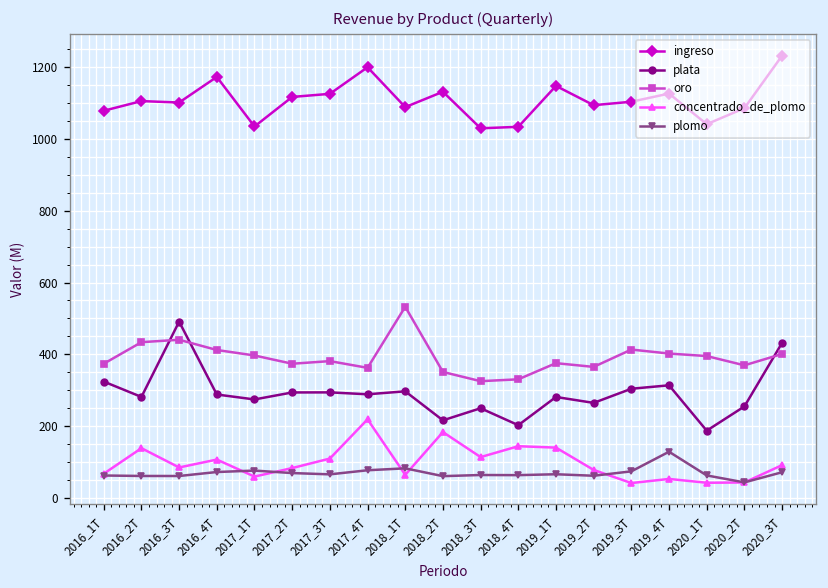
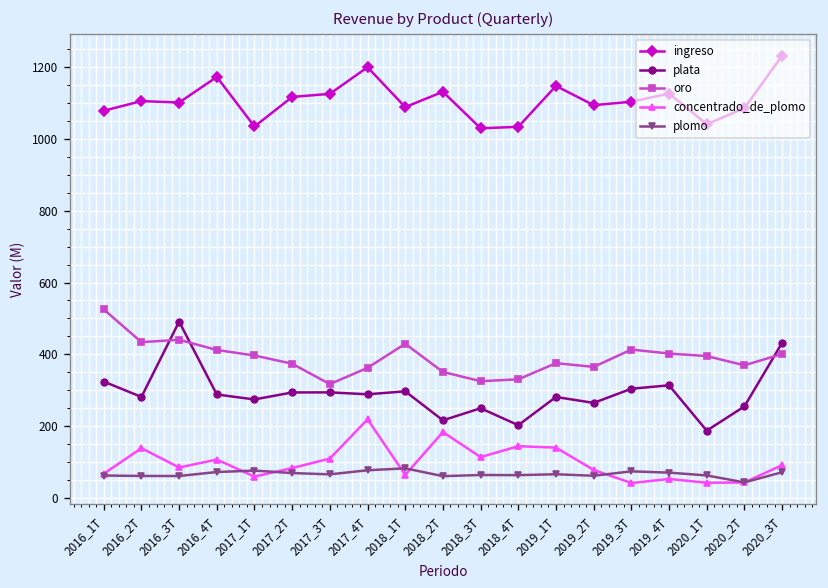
  {
    "ingreso": {
      "2016_1T": 1080,
      "2016_2T": 1110,
      "2016_3T": 1100,
      "2016_4T": 1170,
      "2017_1T": 1030,
      "2017_2T": 1120,
      "2017_3T": 1130,
      "2017_4T": 1200,
      "2018_1T": 1090,
      "2018_2T": 1130,
      "2018_3T": 1030,
      "2018_4T": 1030,
      "2019_1T": 1150,
      "2019_2T": 1090,
      "2019_3T": 1100
    },
    "plata": {
      "2016_1T": 320,
      "2016_2T": 280,
      "2016_3T": 490,
      "2016_4T": 290,
      "2017_1T": 270,
      "2017_2T": 290,
      "2017_3T": 290,
      "2017_4T": 290,
      "2018_1T": 300,
      "2018_2T": 220,
      "2018_3T": 250,
      "2018_4T": 200,
      "2019_1T": 280,
      "2019_2T": 260,
      "2019_3T": 300,
      "2019_4T": 310,
      "2020_1T": 190,
      "2020_2T": 250,
      "2020_3T": 430
    },
    "oro": {
-     "2016_1T": 370,
+     "2016_1T": 530,
      "2016_2T": 430,
      "2016_3T": 440,
      "2016_4T": 410,
      "2017_1T": 400,
      "2017_2T": 370,
-     "2017_3T": 380,
+     "2017_3T": 320,
      "2017_4T": 360,
-     "2018_1T": 530,
+     "2018_1T": 430,
      "2018_2T": 350,
      "2018_3T": 330,
      "2018_4T": 330,
      "2019_1T": 380,
      "2019_2T": 360,
      "2019_3T": 410,
      "2019_4T": 400,
      "2020_1T": 400,
      "2020_2T": 370,
      "2020_3T": 400
    },
    "concentrado_de_plomo": {
      "2016_2T": 140,
      "2016_3T": 80,
      "2016_4T": 110,
      "2017_1T": 60,
      "2017_2T": 80,
      "2017_3T": 110,
      "2017_4T": 220,
      "2018_1T": 60,
      "2018_2T": 180,
      "2018_3T": 110,
      "2018_4T": 140,
      "2019_1T": 140,
      "2019_2T": 80,
      "2019_3T": 40,
      "2019_4T": 50,
      "2020_1T": 40,
      "2020_3T": 90
    },
    "plomo": {
      "2016_2T": 60,
      "2016_3T": 60,
      "2016_4T": 70,
      "2017_1T": 80,
      "2017_2T": 70,
      "2017_3T": 70,
      "2017_4T": 80,
      "2018_1T": 80,
      "2018_2T": 60,
      "2018_3T": 60,
      "2018_4T": 60,
      "2019_1T": 70,
      "2019_2T": 60,
      "2019_3T": 70,
-     "2019_4T": 130,
+     "2019_4T": 70,
      "2020_1T": 60,
      "2020_3T": 70
    }
  }
